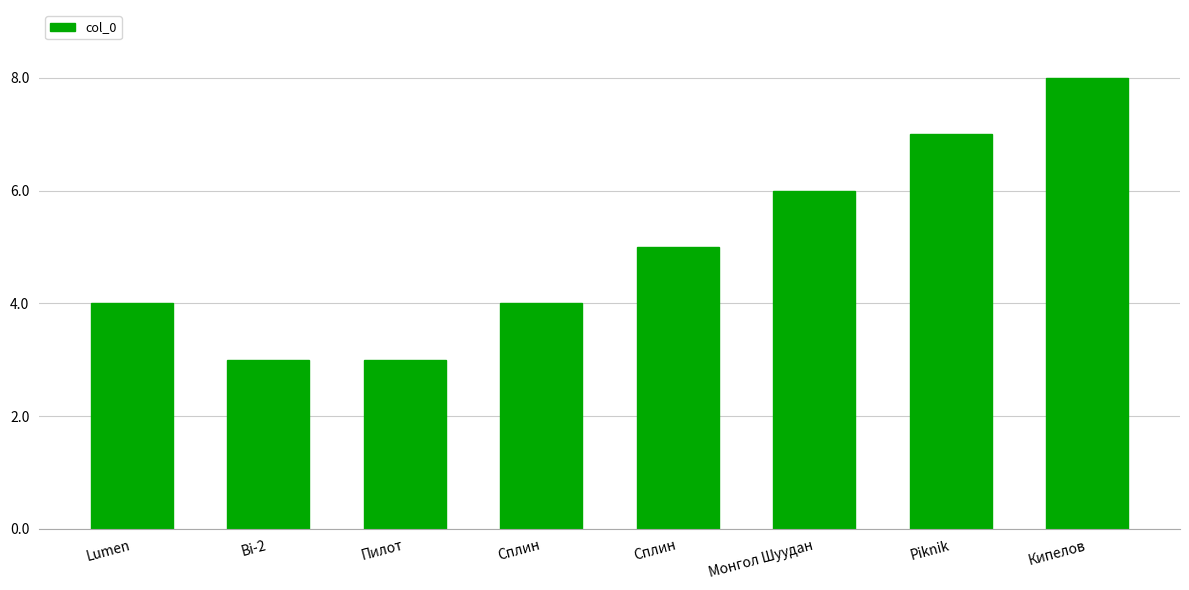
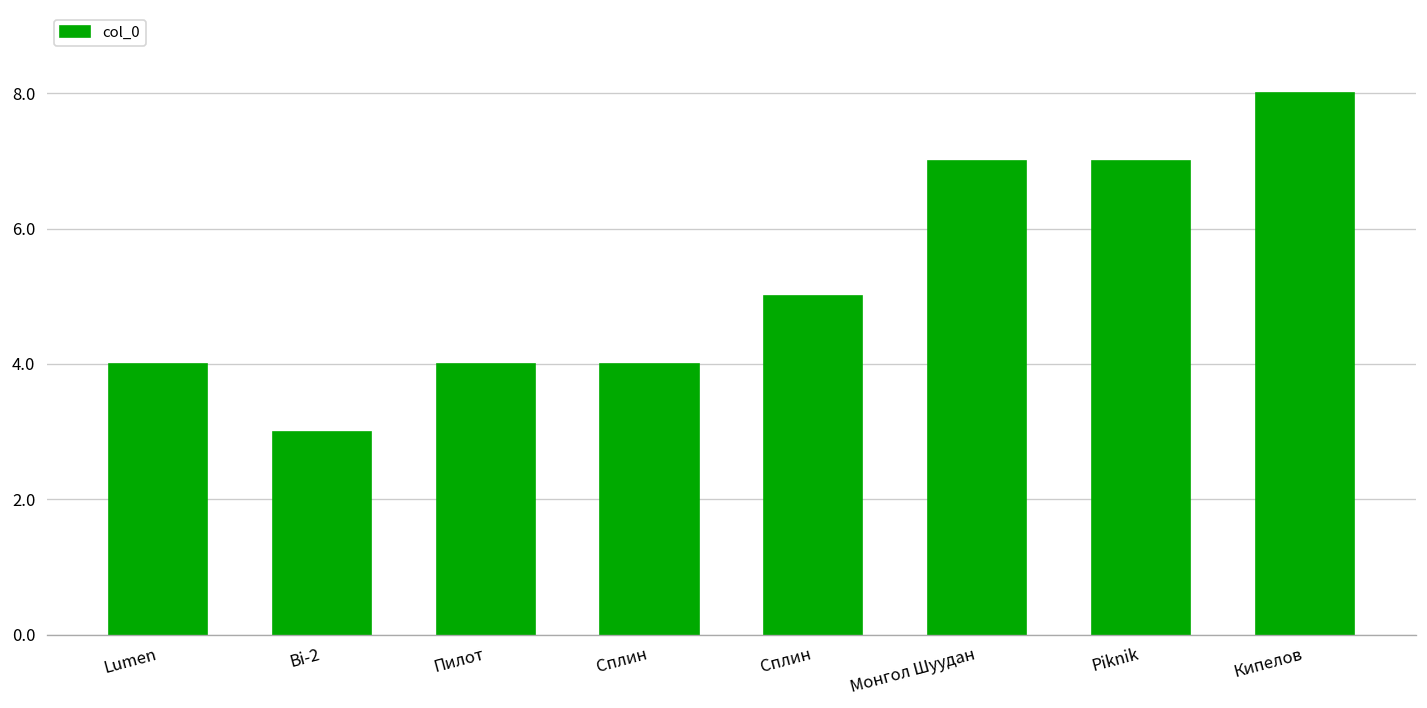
  {
    "Lumen": 4,
    "Bi-2": 3,
-   "Пилот": 3,
-   "Монгол Шуудан": 6,
+   "Пилот": 4,
+   "Монгол Шуудан": 7,
    "Piknik": 7,
    "Кипелов": 8
  }
